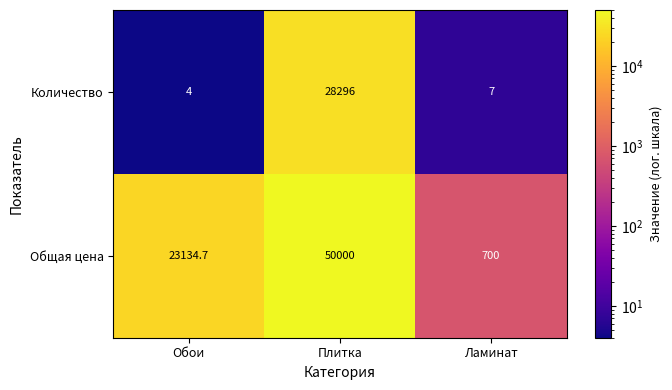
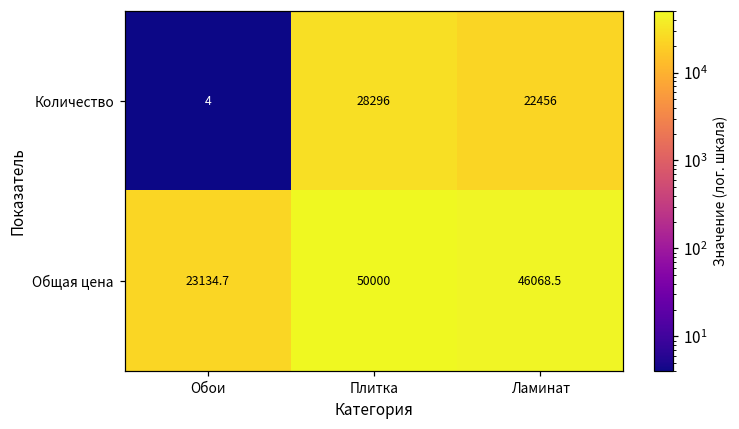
  {
    "Количество": {
      "Обои": 4,
      "Плитка": 28296,
-     "Ламинат": 7
+     "Ламинат": 22456
    },
    "Общая цена": {
      "Обои": 23134.7,
      "Плитка": 50000,
-     "Ламинат": 700
+     "Ламинат": 46068.5
    }
  }
